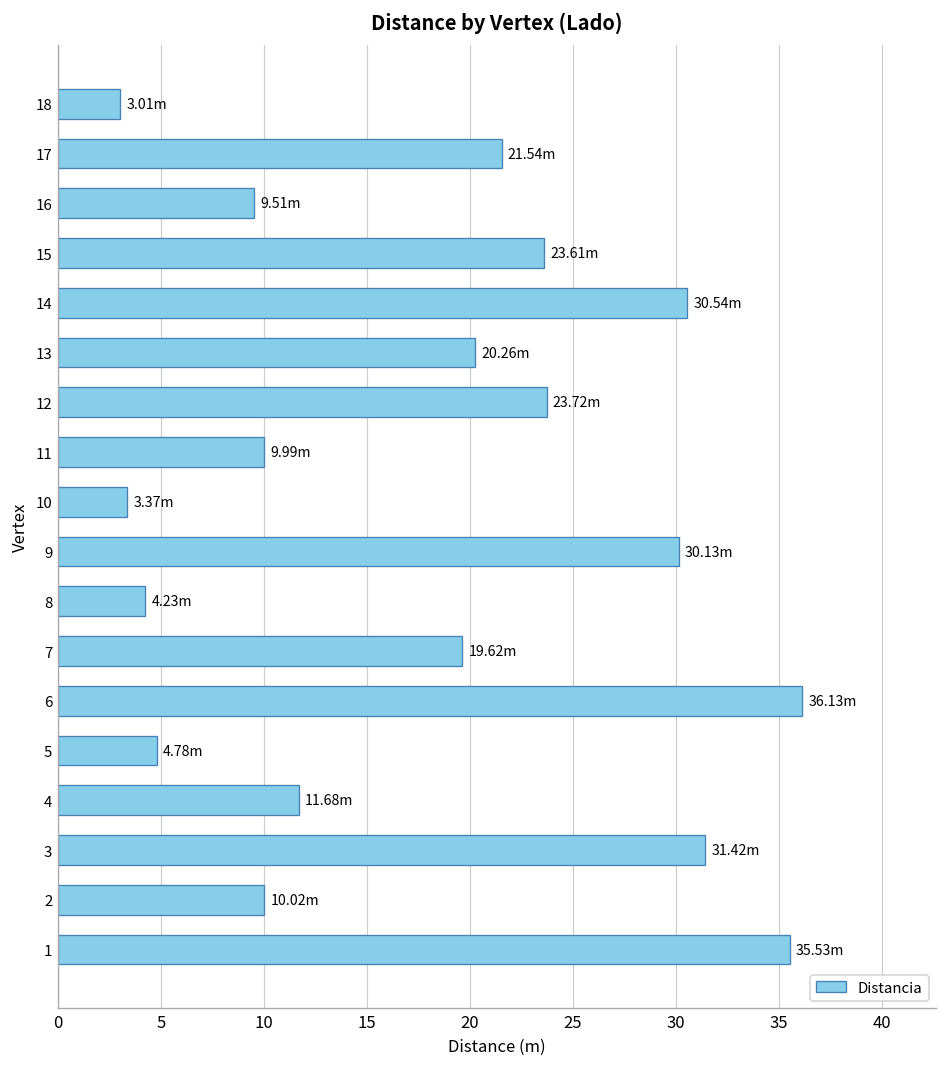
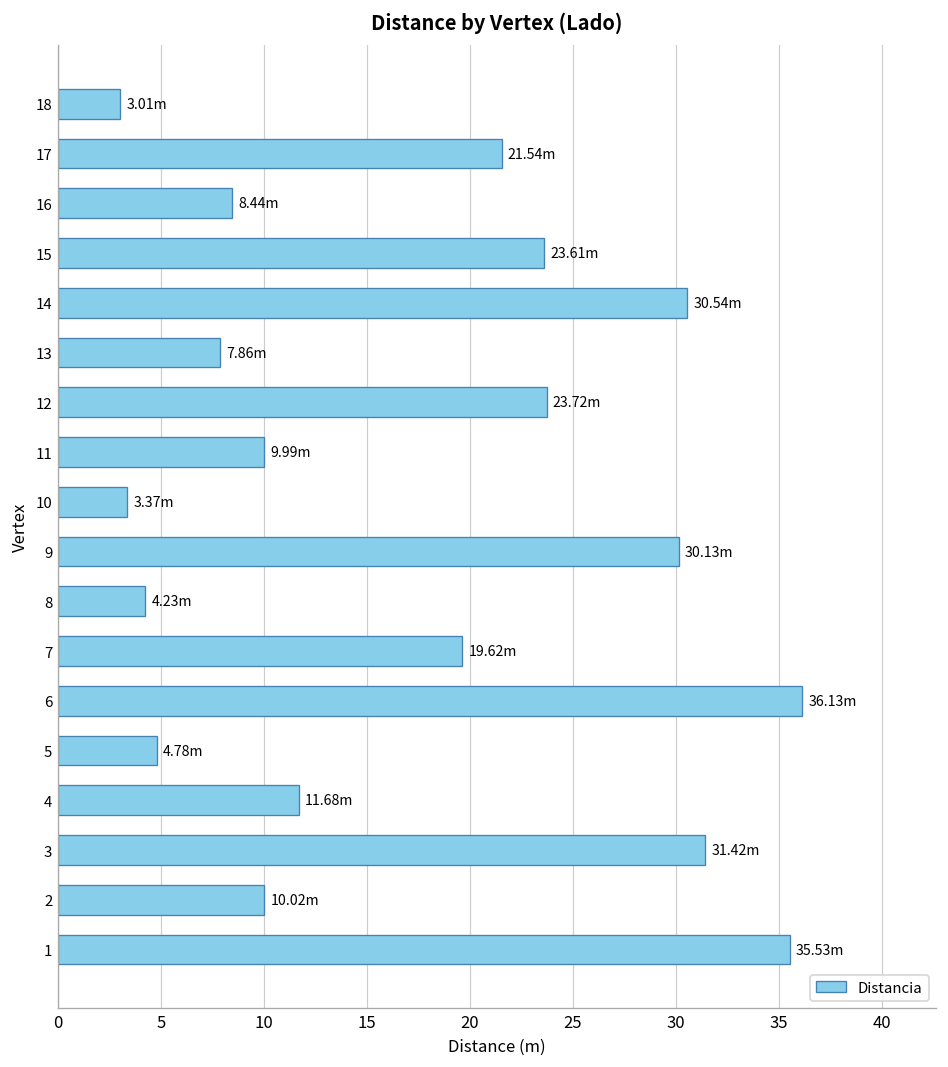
  {
    "18": "3.01m",
    "17": "21.54m",
-   "16": "9.51m",
+   "16": "8.44m",
    "15": "23.61m",
    "14": "30.54m",
-   "13": "20.26m",
+   "13": "7.86m",
    "12": "23.72m",
    "11": "9.99m",
    "10": "3.37m",
    "9": "30.13m",
    "8": "4.23m",
    "7": "19.62m",
    "6": "36.13m",
    "5": "4.78m",
    "4": "11.68m",
    "3": "31.42m",
    "2": "10.02m",
    "1": "35.53m"
  }
